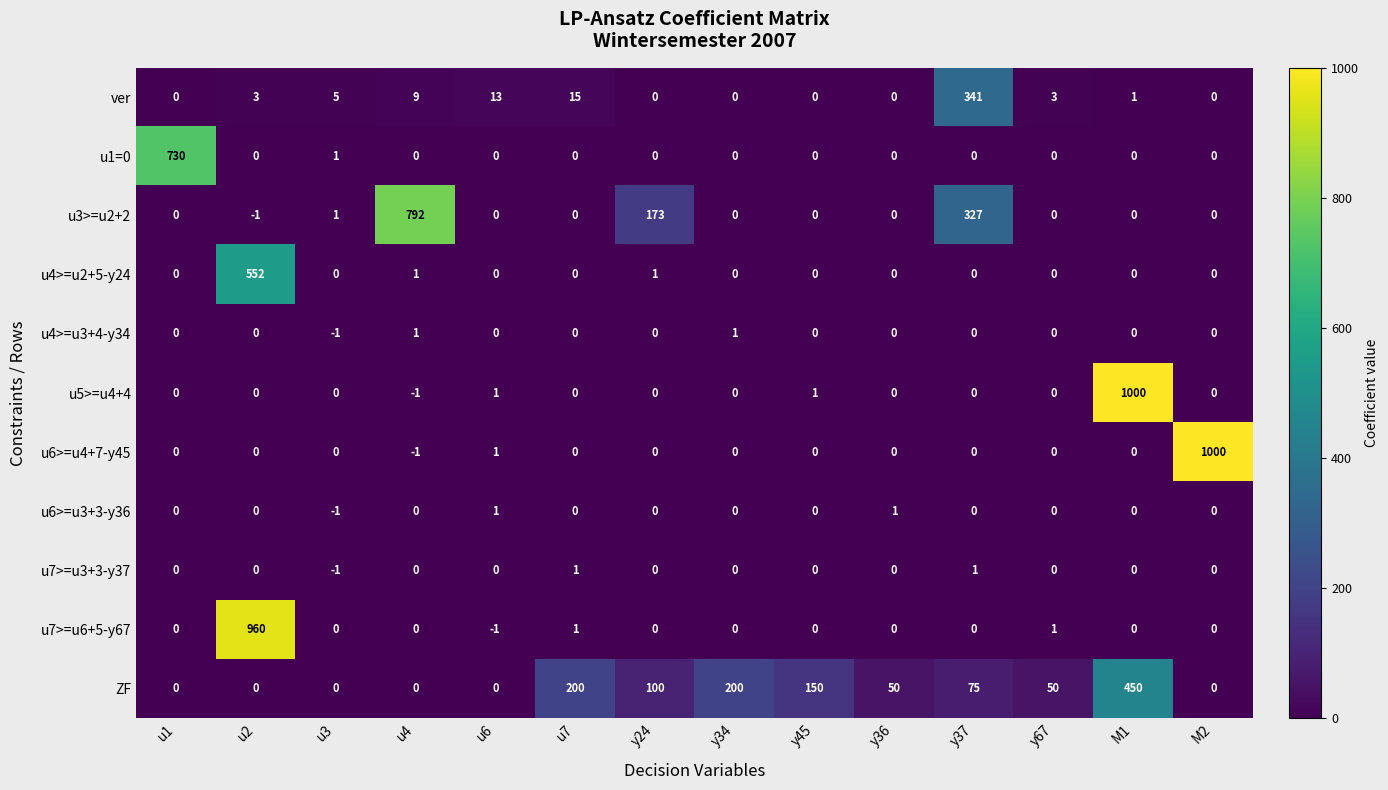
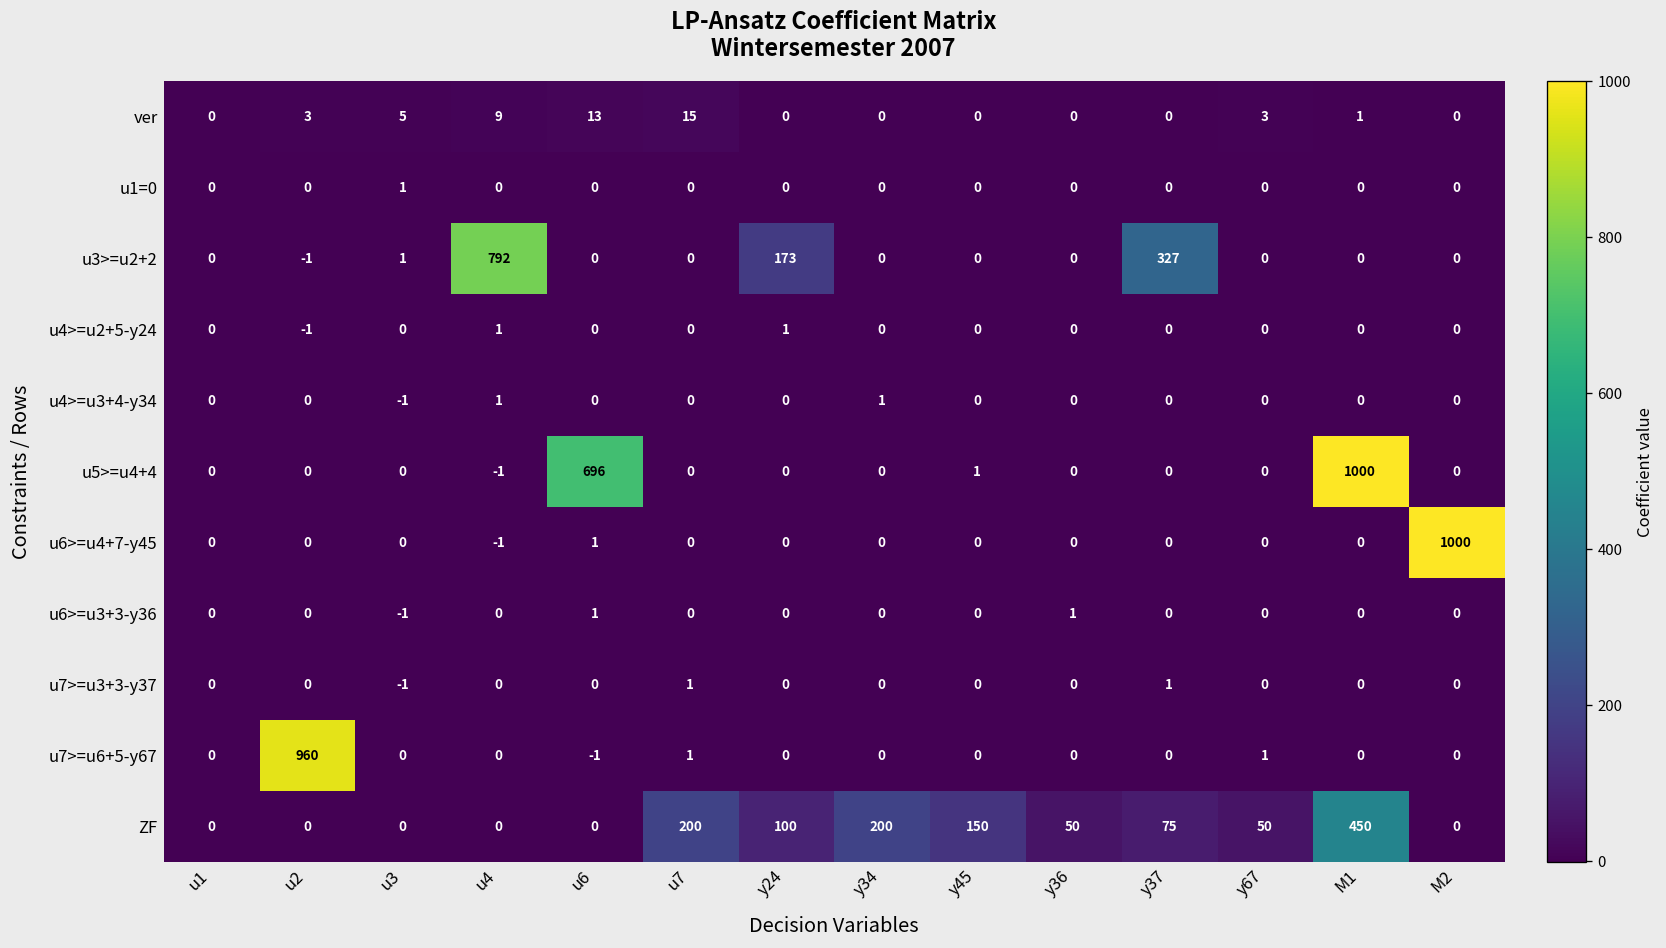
  {
    "ver": {
      "u1": 0,
      "u2": 3,
      "u3": 5,
      "u4": 9,
      "u6": 13,
      "u7": 15,
      "y24": 0,
      "y34": 0,
      "y45": 0,
      "y36": 0,
-     "y37": 341,
+     "y37": 0,
      "y67": 3,
      "M1": 1,
      "M2": 0
    },
    "u1=0": {
-     "u1": 730,
+     "u1": 0,
      "u2": 0,
      "u3": 1,
      "u4": 0,
      "u6": 0,
      "u7": 0,
      "y24": 0,
      "y34": 0,
      "y45": 0,
      "y36": 0,
      "y37": 0,
      "y67": 0,
      "M1": 0,
      "M2": 0
    },
    "u3>=u2+2": {
      "u1": 0,
      "u2": -1,
      "u3": 1,
      "u4": 792,
      "u6": 0,
      "u7": 0,
      "y24": 173,
      "y34": 0,
      "y45": 0,
      "y36": 0,
      "y37": 327,
      "y67": 0,
      "M1": 0,
      "M2": 0
    },
    "u4>=u2+5-y24": {
      "u1": 0,
-     "u2": 552,
+     "u2": -1,
      "u3": 0,
      "u4": 1,
      "u6": 0,
      "u7": 0,
      "y24": 1,
      "y34": 0,
      "y45": 0,
      "y36": 0,
      "y37": 0,
      "y67": 0,
      "M1": 0,
      "M2": 0
    },
    "u4>=u3+4-y34": {
      "u1": 0,
      "u2": 0,
      "u3": -1,
      "u4": 1,
      "u6": 0,
      "u7": 0,
      "y24": 0,
      "y34": 1,
      "y45": 0,
      "y36": 0,
      "y37": 0,
      "y67": 0,
      "M1": 0,
      "M2": 0
    },
    "u5>=u4+4": {
      "u1": 0,
      "u2": 0,
      "u3": 0,
      "u4": -1,
-     "u6": 1,
+     "u6": 696,
      "u7": 0,
      "y24": 0,
      "y34": 0,
      "y45": 1,
      "y36": 0,
      "y37": 0,
      "y67": 0,
      "M1": 1000,
      "M2": 0
    },
    "u6>=u4+7-y45": {
      "u1": 0,
      "u2": 0,
      "u3": 0,
      "u4": -1,
      "u6": 1,
      "u7": 0,
      "y24": 0,
      "y34": 0,
      "y45": 0,
      "y36": 0,
      "y37": 0,
      "y67": 0,
      "M1": 0,
      "M2": 1000
    },
    "u6>=u3+3-y36": {
      "u1": 0,
      "u2": 0,
      "u3": -1,
      "u4": 0,
      "u6": 1,
      "u7": 0,
      "y24": 0,
      "y34": 0,
      "y45": 0,
      "y36": 1,
      "y37": 0,
      "y67": 0,
      "M1": 0,
      "M2": 0
    },
    "u7>=u3+3-y37": {
      "u1": 0,
      "u2": 0,
      "u3": -1,
      "u4": 0,
      "u6": 0,
      "u7": 1,
      "y24": 0,
      "y34": 0,
      "y45": 0,
      "y36": 0,
      "y37": 1,
      "y67": 0,
      "M1": 0,
      "M2": 0
    },
    "u7>=u6+5-y67": {
      "u1": 0,
      "u2": 960,
      "u3": 0,
      "u4": 0,
      "u6": -1,
      "u7": 1,
      "y24": 0,
      "y34": 0,
      "y45": 0,
      "y36": 0,
      "y37": 0,
      "y67": 1,
      "M1": 0,
      "M2": 0
    },
    "ZF": {
      "u1": 0,
      "u2": 0,
      "u3": 0,
      "u4": 0,
      "u6": 0,
      "u7": 200,
      "y24": 100,
      "y34": 200,
      "y45": 150,
      "y36": 50,
      "y37": 75,
      "y67": 50,
      "M1": 450,
      "M2": 0
    }
  }
